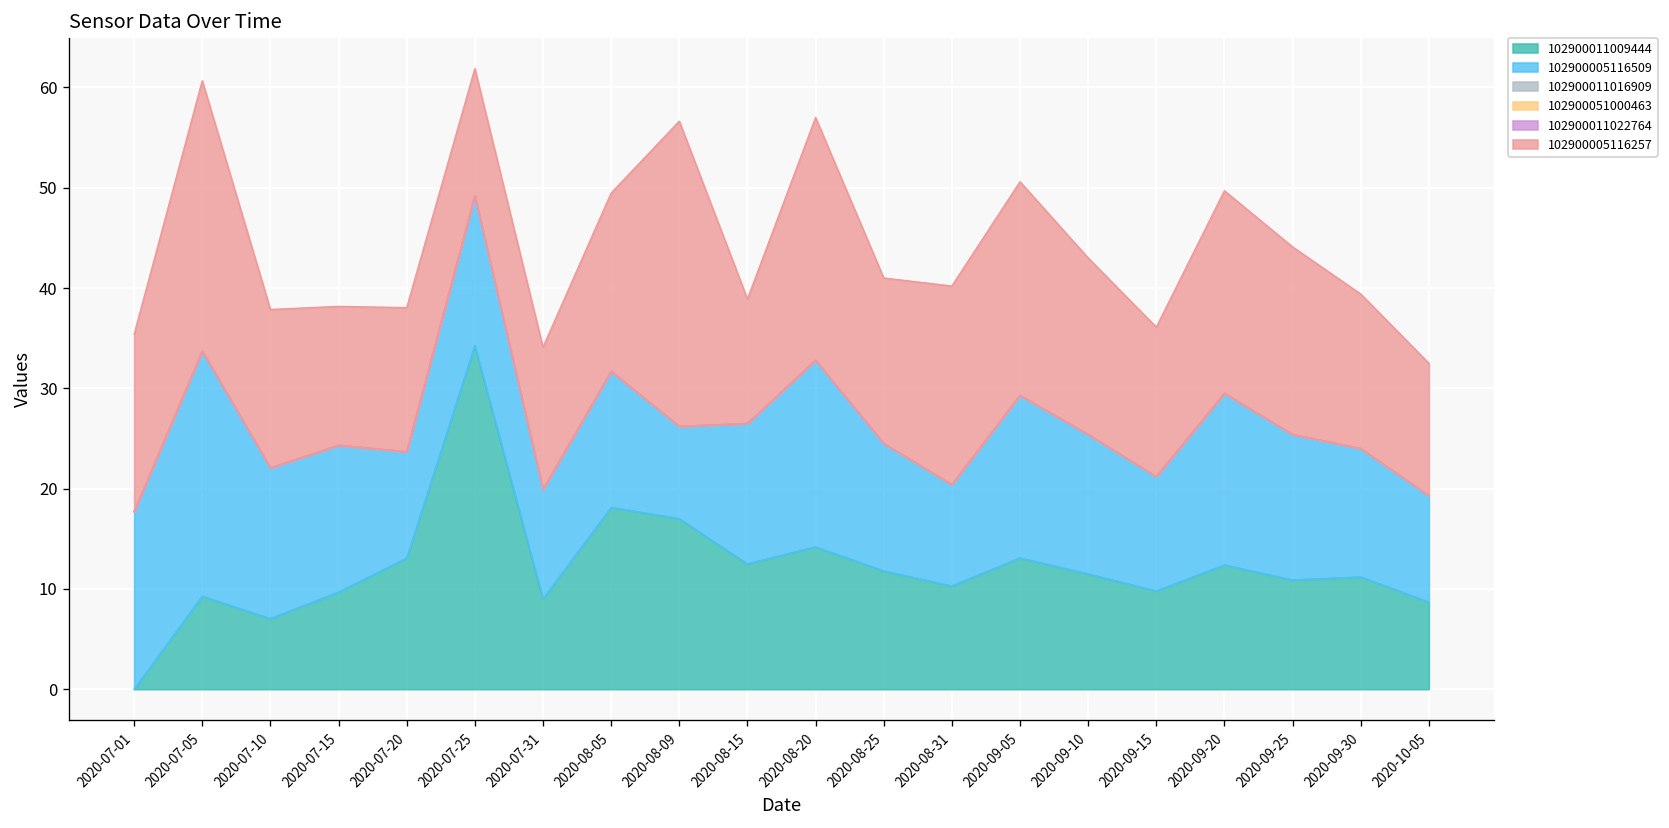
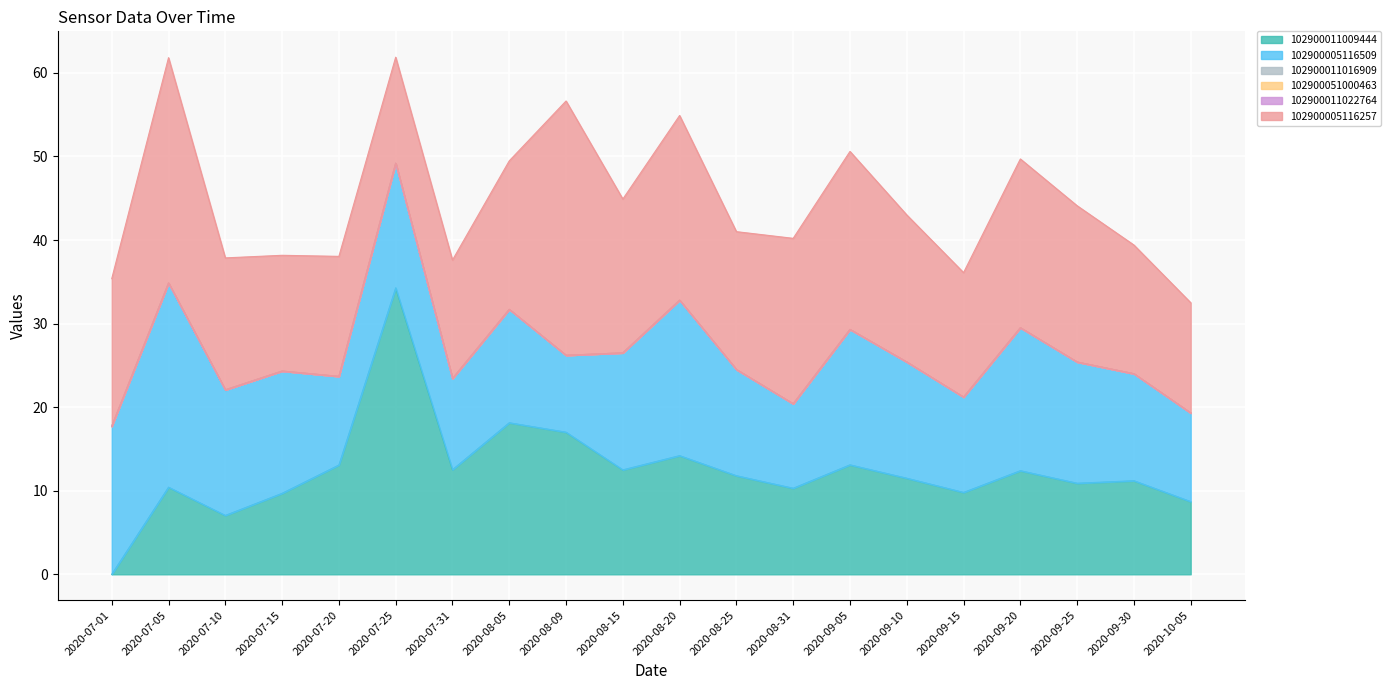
  {
    "102900011009444": {
      "2020-07-01": 0,
-     "2020-07-05": 9,
+     "2020-07-05": 10,
      "2020-07-10": 7,
      "2020-07-15": 10,
      "2020-07-20": 13,
      "2020-07-25": 34,
-     "2020-07-31": 9,
+     "2020-07-31": 13,
      "2020-08-05": 18,
      "2020-08-09": 17,
      "2020-08-15": 13,
      "2020-08-20": 14,
      "2020-08-25": 12,
      "2020-08-31": 10,
      "2020-09-05": 13,
      "2020-09-10": 12,
      "2020-09-15": 10,
      "2020-09-20": 12,
      "2020-09-25": 11,
      "2020-09-30": 11,
      "2020-10-05": 9
    },
    "102900005116257": {
      "2020-07-01": 18,
      "2020-07-05": 27,
      "2020-07-10": 16,
      "2020-07-15": 14,
      "2020-07-20": 14,
      "2020-07-25": 13,
      "2020-07-31": 14,
      "2020-08-05": 18,
      "2020-08-09": 30,
-     "2020-08-15": 12,
-     "2020-08-20": 24,
+     "2020-08-15": 18,
+     "2020-08-20": 22,
      "2020-08-25": 17,
      "2020-08-31": 20,
      "2020-09-05": 21,
      "2020-09-10": 18,
      "2020-09-15": 15,
      "2020-09-20": 20,
      "2020-09-25": 19,
      "2020-09-30": 15,
      "2020-10-05": 13
    }
  }
